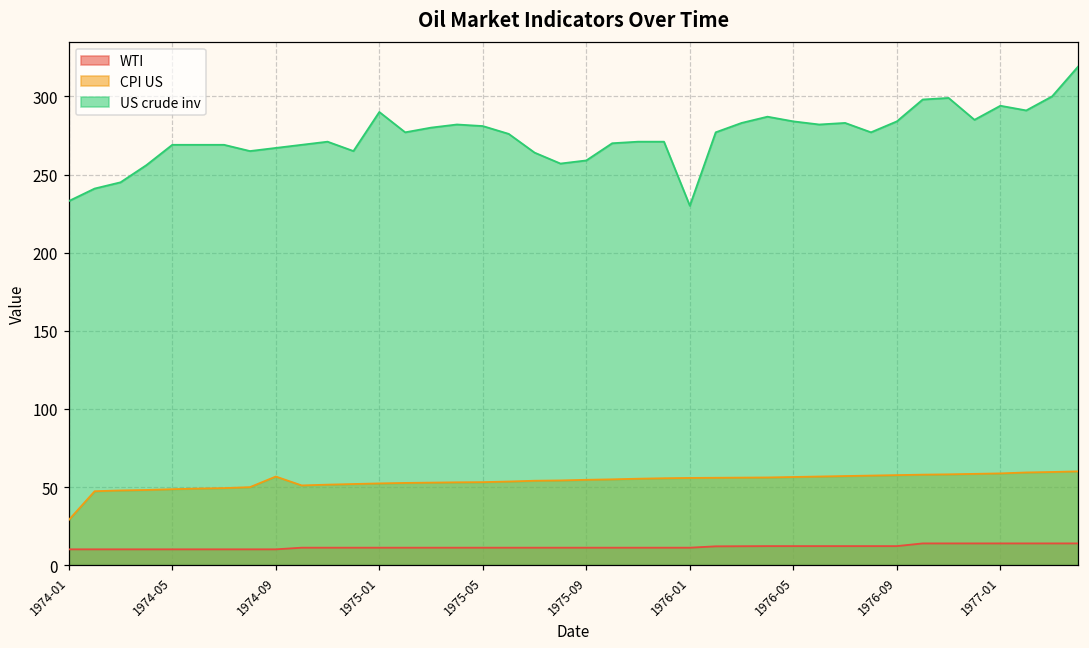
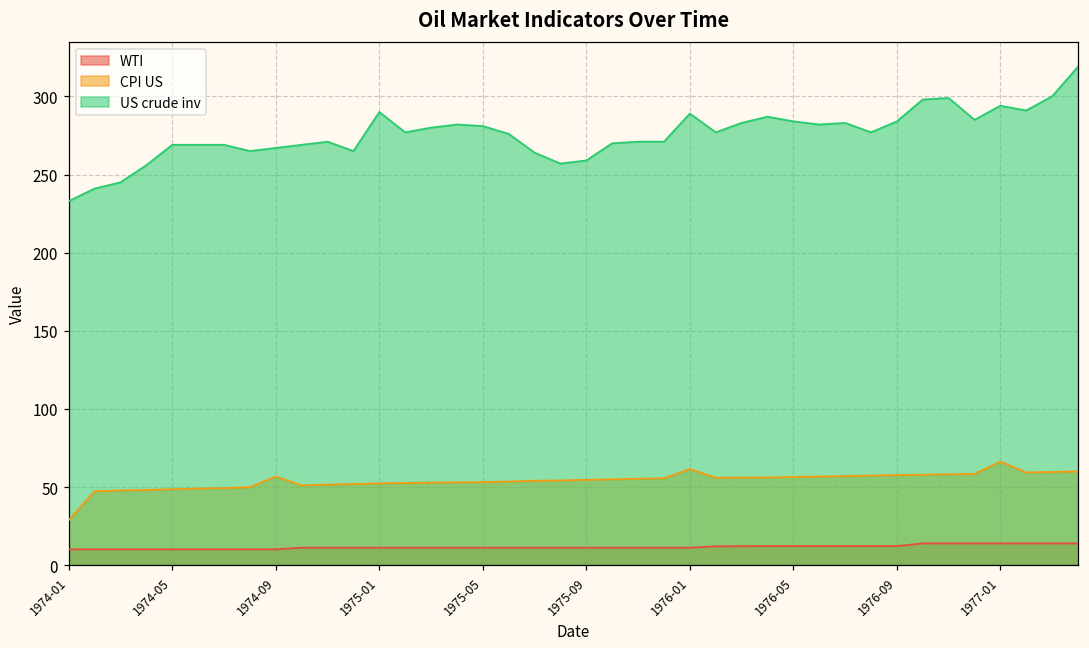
  {
    "WTI": {
      "1974-01": 10,
      "1974-05": 10,
      "1974-09": 10,
      "1975-01": 11,
      "1975-05": 11,
      "1975-09": 11,
      "1976-01": 11,
      "1976-05": 12,
      "1976-09": 12,
      "1977-01": 14
    },
    "CPI US": {
      "1974-01": 29,
      "1974-05": 49,
      "1974-09": 57,
      "1975-01": 52,
      "1975-05": 53,
      "1975-09": 55,
-     "1976-01": 56,
+     "1976-01": 62,
      "1976-05": 56,
      "1976-09": 58,
-     "1977-01": 59
+     "1977-01": 66
    },
    "US crude inv": {
      "1974-01": 233,
      "1974-05": 269,
      "1974-09": 267,
      "1975-01": 290,
      "1975-05": 281,
      "1975-09": 259,
-     "1976-01": 230,
+     "1976-01": 289,
      "1976-05": 284,
      "1976-09": 284,
      "1977-01": 294
    }
  }
